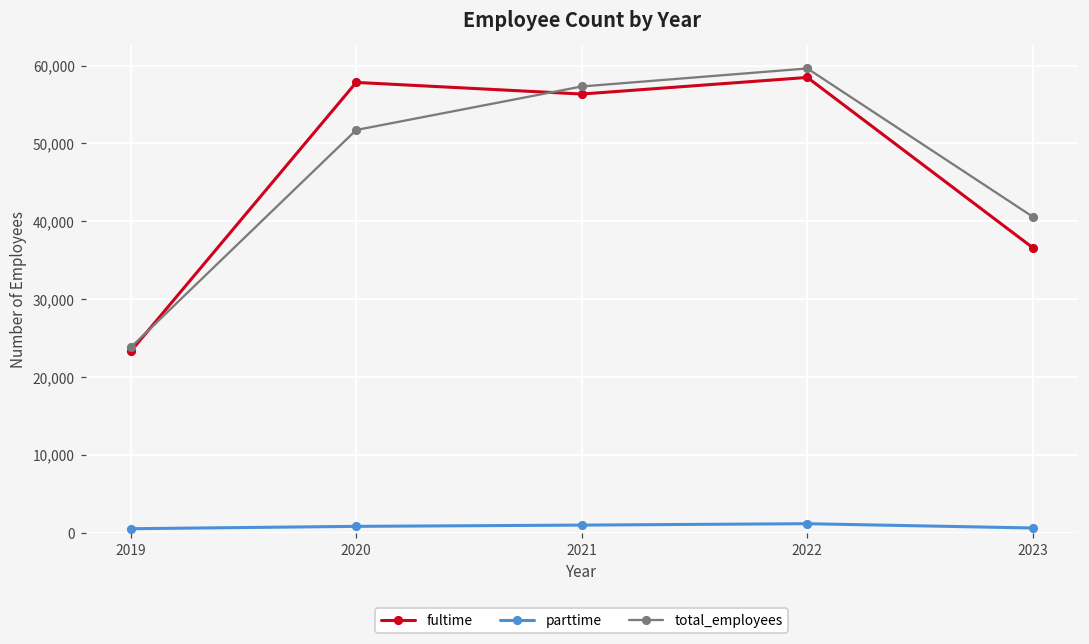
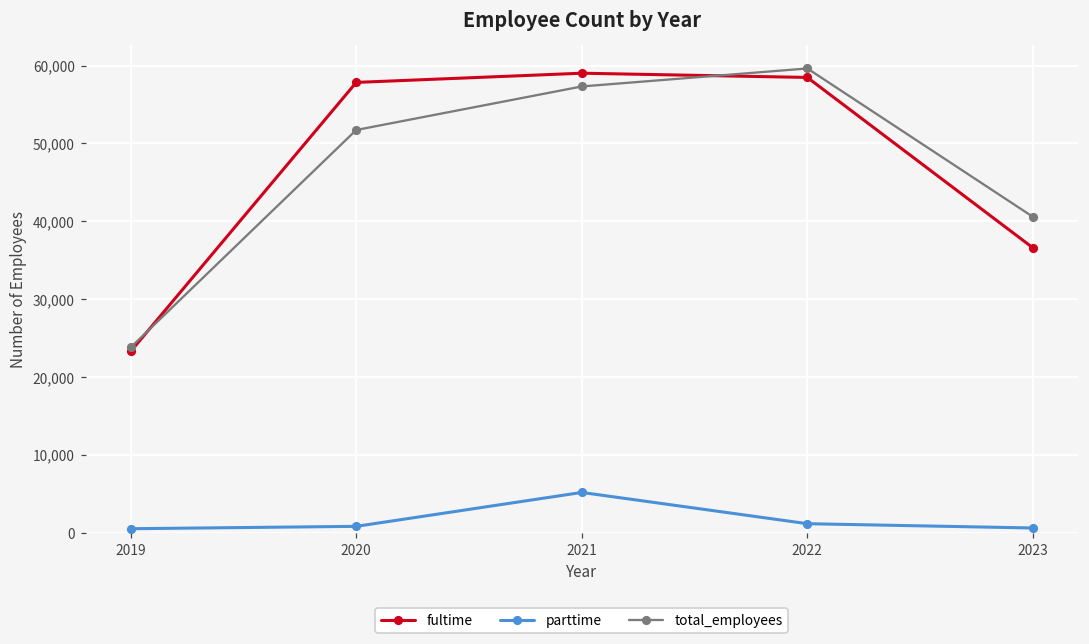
  {
    "fultime": {
      "2019": "23,000",
      "2020": "58,000",
-     "2021": "56,000",
+     "2021": "59,000",
      "2022": "58,000",
      "2023": "37,000"
    },
    "parttime": {
      "2019": "1,000",
      "2020": "1,000",
-     "2021": "1,000",
+     "2021": "5,000",
      "2022": "1,000",
      "2023": "1,000"
    },
    "total_employees": {
      "2019": "24,000",
      "2020": "52,000",
      "2021": "57,000",
      "2022": "60,000",
      "2023": "41,000"
    }
  }
